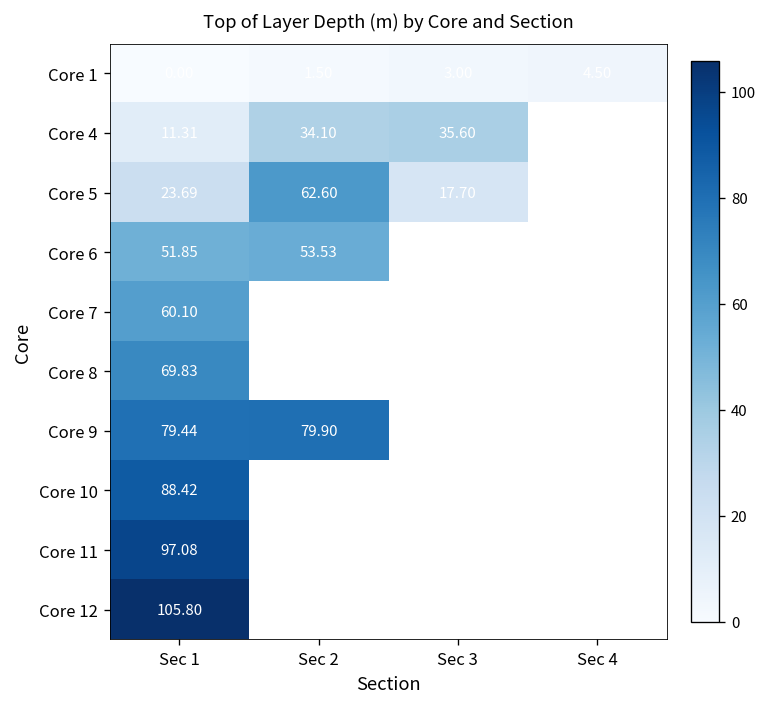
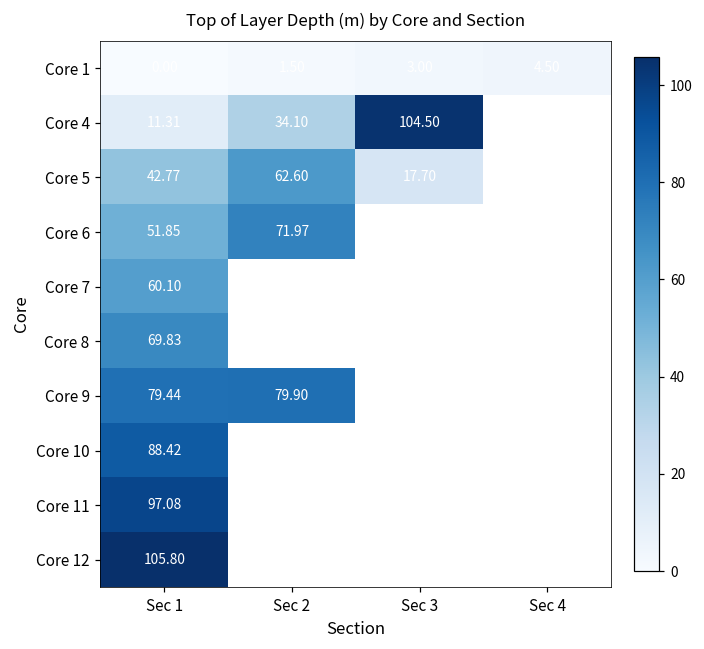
  {
    "Core 4": {
      "Sec 2": 34.10,
-     "Sec 3": 35.60
+     "Sec 3": 104.50
    },
    "Core 5": {
-     "Sec 1": 23.69,
+     "Sec 1": 42.77,
      "Sec 2": 62.60
    },
    "Core 6": {
      "Sec 1": 51.85,
-     "Sec 2": 53.53
+     "Sec 2": 71.97
    },
    "Core 7": {
      "Sec 1": 60.10
    },
    "Core 8": {
      "Sec 1": 69.83
    },
    "Core 9": {
      "Sec 1": 79.44,
      "Sec 2": 79.90
    },
    "Core 10": {
      "Sec 1": 88.42
    },
    "Core 11": {
      "Sec 1": 97.08
    },
    "Core 12": {
      "Sec 1": 105.80
    }
  }
